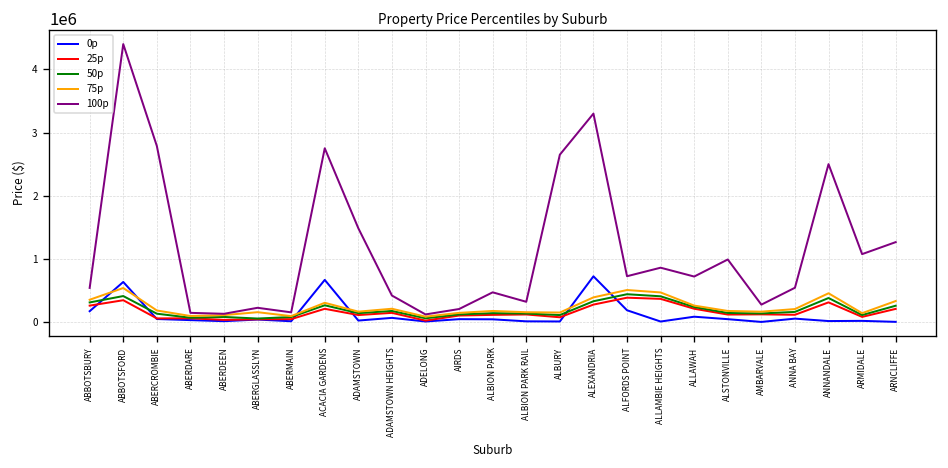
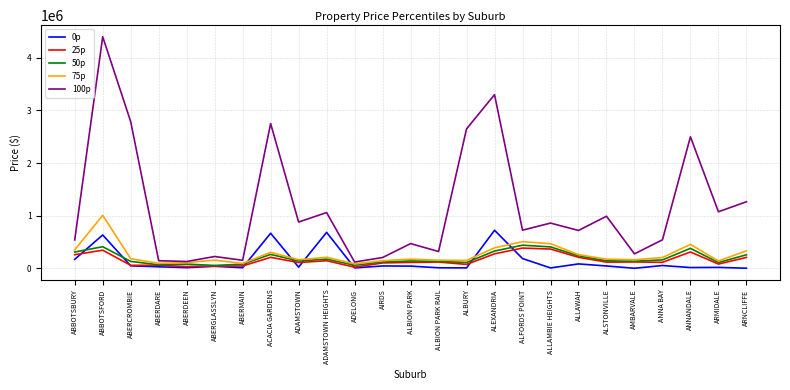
  {
    "0p": {
      "ABBOTSBURY": 200000,
      "ABBOTSFORD": 600000,
      "ACACIA GARDENS": 700000,
      "ADAMSTOWN": 0,
-     "ADAMSTOWN HEIGHTS": 100000,
+     "ADAMSTOWN HEIGHTS": 700000,
      "AIRDS": 0,
      "ALBION PARK": 0,
      "ALBION PARK RAIL": 0,
      "ALBURY": 0,
      "ALEXANDRIA": 700000,
      "ALFORDS POINT": 200000,
      "ALLAMBIE HEIGHTS": 0,
      "ALLAWAH": 100000,
      "ALSTONVILLE": 0,
      "AMBARVALE": 0,
      "ANNA BAY": 100000,
      "ANNANDALE": 0,
      "ARMIDALE": 0,
      "ARNCLIFFE": 0
    },
    "25p": {
      "ABBOTSBURY": 300000,
      "ABBOTSFORD": 300000,
      "ACACIA GARDENS": 200000,
      "ALEXANDRIA": 300000,
      "ALFORDS POINT": 400000,
      "ANNANDALE": 300000,
      "ARNCLIFFE": 200000
    },
    "50p": {
      "ABBOTSFORD": 400000,
      "ABERCROMBIE": 100000,
      "ALEXANDRIA": 300000,
      "ALFORDS POINT": 400000,
      "ANNANDALE": 400000,
      "ARNCLIFFE": 300000
    },
    "75p": {
-     "ABBOTSFORD": 500000,
+     "ABBOTSFORD": 1000000,
      "ABERCROMBIE": 200000,
      "ABERGLASSLYN": 200000,
      "ALEXANDRIA": 400000,
      "ALFORDS POINT": 500000,
      "ALLAMBIE HEIGHTS": 500000,
      "ANNANDALE": 500000,
      "ARNCLIFFE": 300000
    },
    "100p": {
      "ABBOTSBURY": 500000,
      "ABBOTSFORD": 4400000,
      "ABERCROMBIE": 2800000,
      "ABERDARE": 100000,
      "ABERGLASSLYN": 200000,
      "ABERMAIN": 200000,
      "ACACIA GARDENS": 2800000,
-     "ADAMSTOWN": 1500000,
-     "ADAMSTOWN HEIGHTS": 400000,
+     "ADAMSTOWN": 900000,
+     "ADAMSTOWN HEIGHTS": 1100000,
      "AIRDS": 200000,
      "ALBION PARK": 500000,
      "ALBION PARK RAIL": 300000,
      "ALBURY": 2700000,
      "ALEXANDRIA": 3300000,
      "ALFORDS POINT": 700000,
      "ALLAMBIE HEIGHTS": 900000,
      "ALLAWAH": 700000,
      "ALSTONVILLE": 1000000,
      "AMBARVALE": 300000,
      "ANNA BAY": 500000,
      "ANNANDALE": 2500000,
      "ARMIDALE": 1100000,
      "ARNCLIFFE": 1300000
    }
  }
